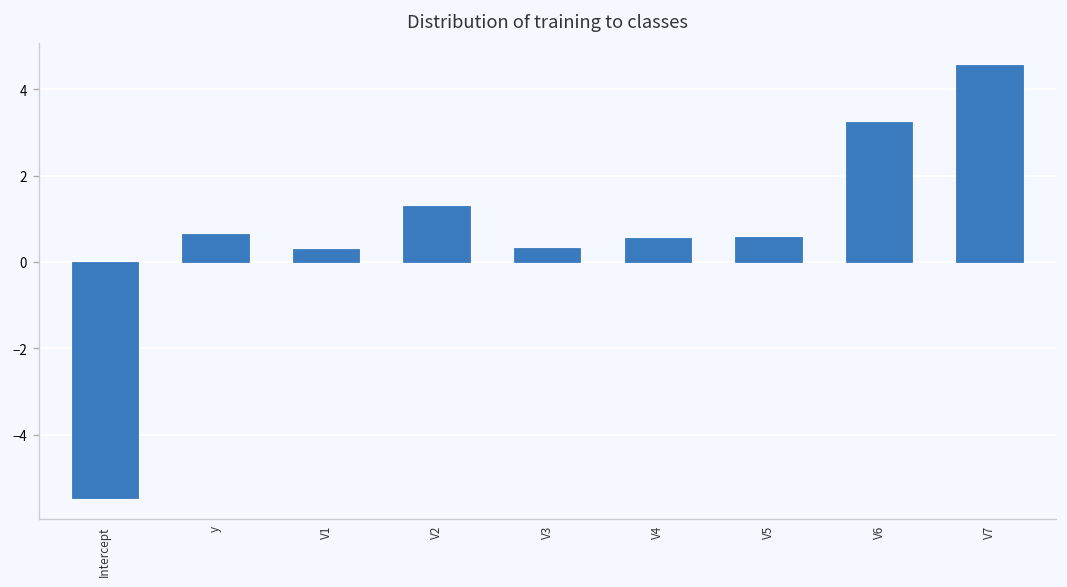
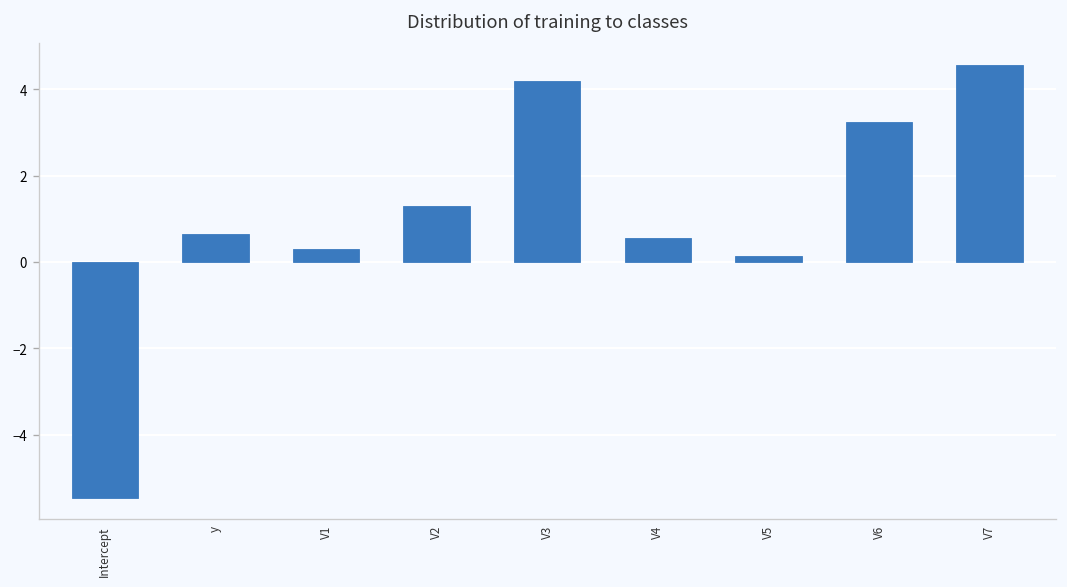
  {
    "Intercept": -5.5,
    "y": 0.6,
    "V1": 0.3,
    "V2": 1.3,
-   "V3": 0.3,
+   "V3": 4.2,
    "V4": 0.5,
-   "V5": 0.6,
+   "V5": 0.1,
    "V6": 3.2,
    "V7": 4.6
  }
